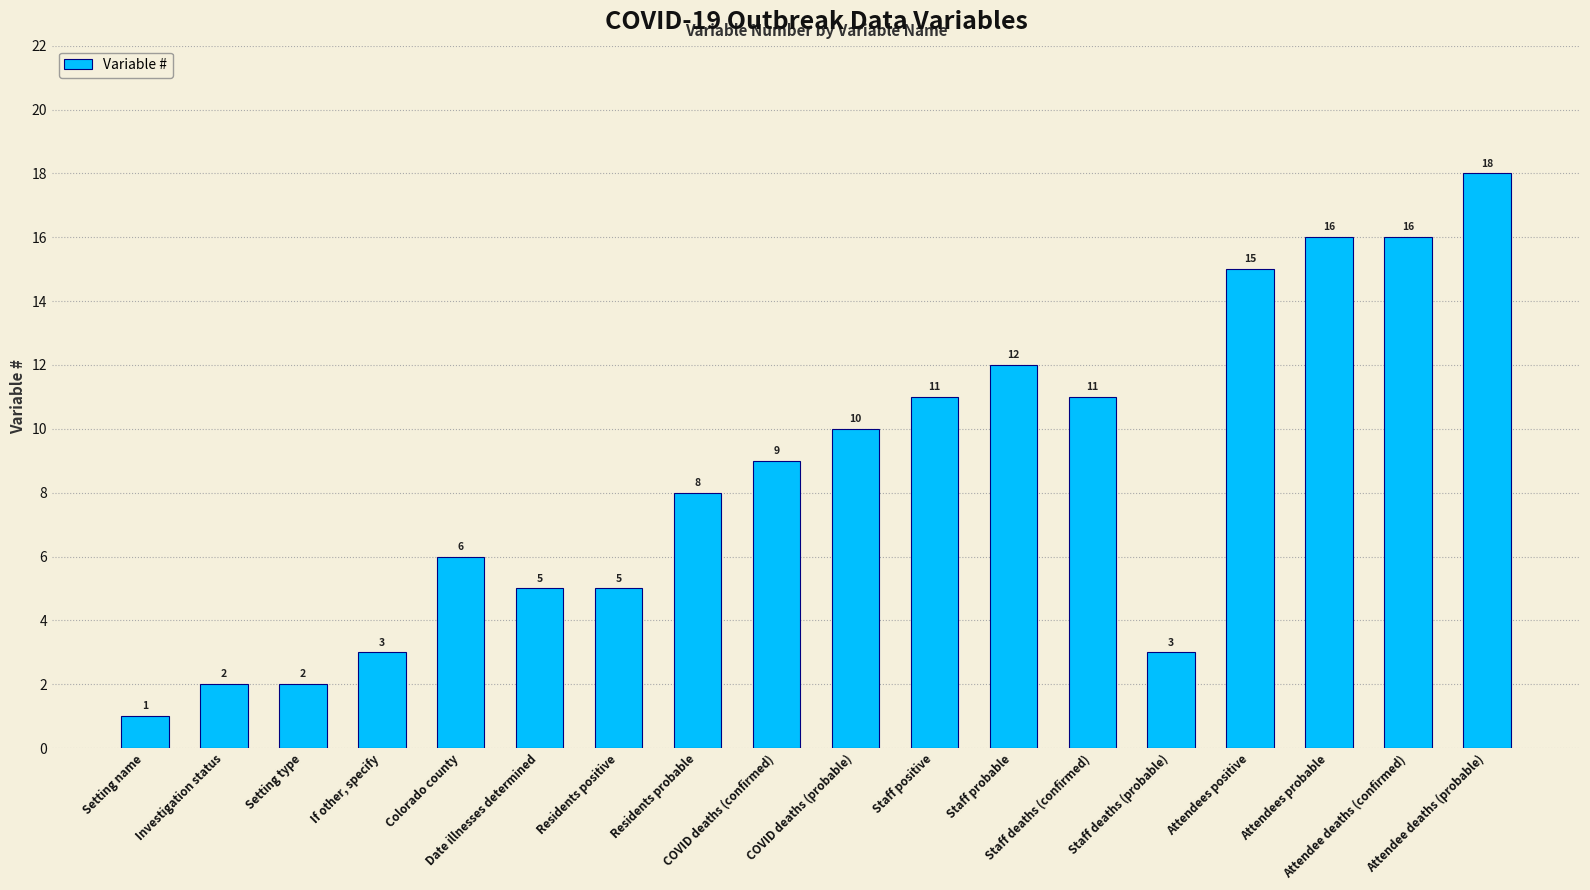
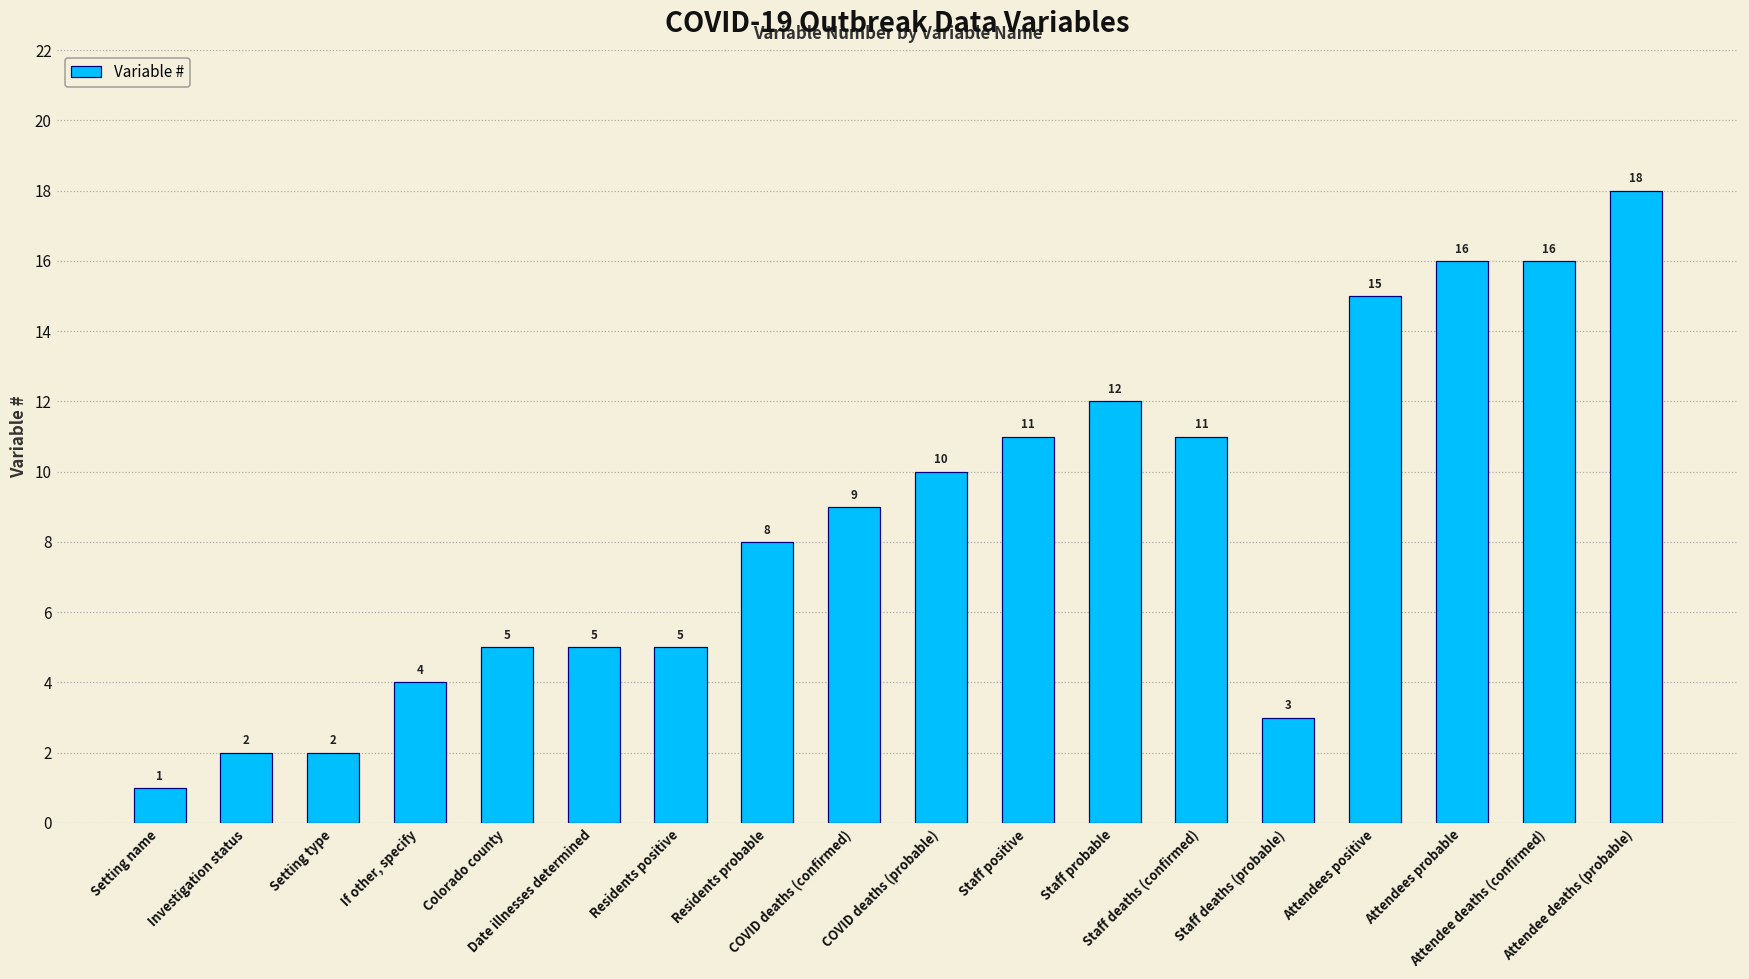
  {
    "Setting name": 1,
    "Investigation status": 2,
    "Setting type": 2,
-   "If other, specify": 3,
-   "Colorado county": 6,
+   "If other, specify": 4,
+   "Colorado county": 5,
    "Date illnesses determined": 5,
    "Residents positive": 5,
    "Residents probable": 8,
    "COVID deaths (confirmed)": 9,
    "COVID deaths (probable)": 10,
    "Staff positive": 11,
    "Staff probable": 12,
    "Staff deaths (confirmed)": 11,
    "Staff deaths (probable)": 3,
    "Attendees positive": 15,
    "Attendees probable": 16,
    "Attendee deaths (confirmed)": 16,
    "Attendee deaths (probable)": 18
  }
